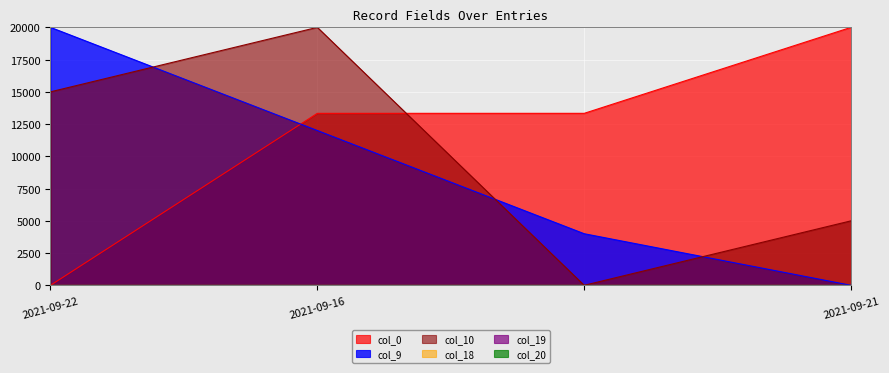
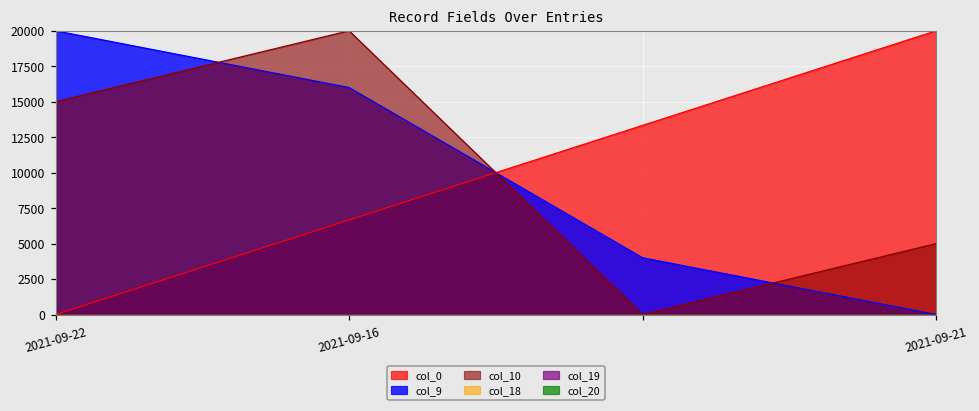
  {
    "col_0": {
-     "2021-09-16": 13300,
+     "2021-09-16": 6700,
      "2021-09-21": 20000
    },
    "col_9": {
      "2021-09-22": 20000,
-     "2021-09-16": 12000
+     "2021-09-16": 16000
    },
    "col_10": {
      "2021-09-22": 15000,
      "2021-09-16": 20000,
      "2021-09-21": 5000
    },
    "col_20": {
      "2021-09-16": 0
    }
  }
